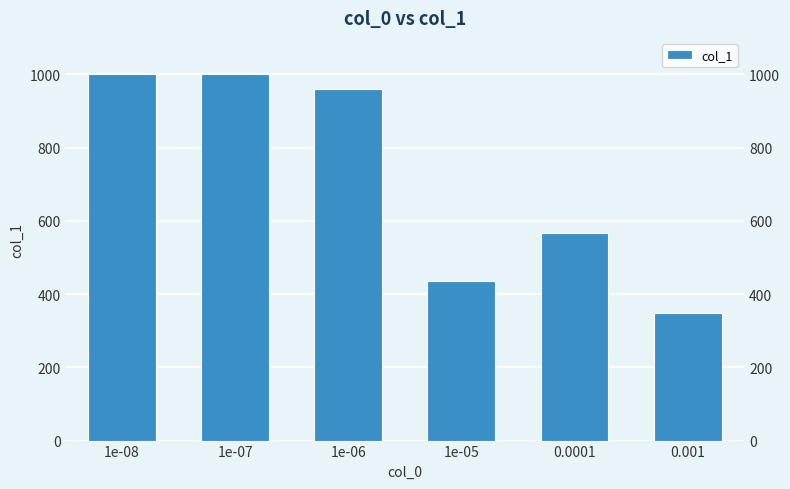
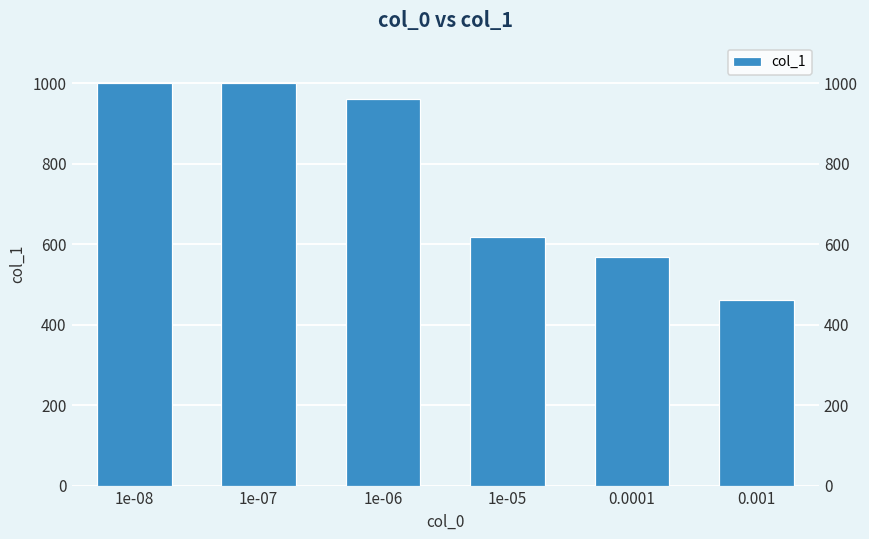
  {
    "1e-08": 1000,
    "1e-07": 1000,
    "1e-06": 960,
-   "1e-05": 440,
+   "1e-05": 620,
    "0.0001": 570,
-   "0.001": 350
+   "0.001": 460
  }
